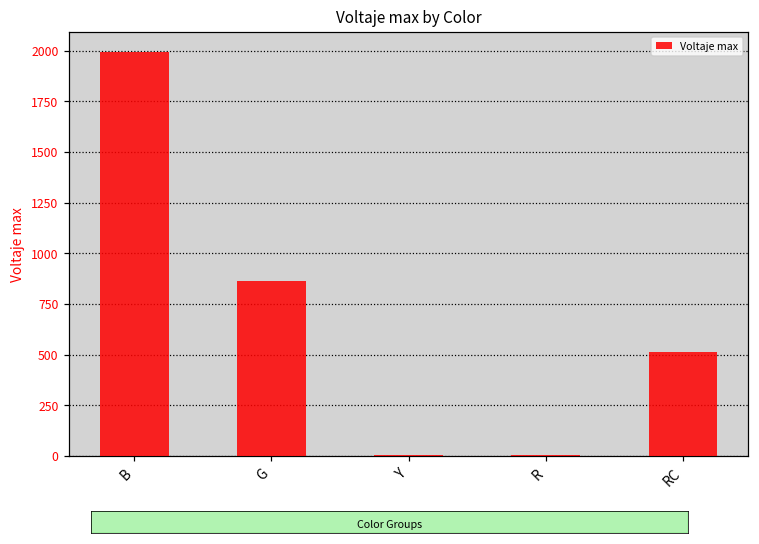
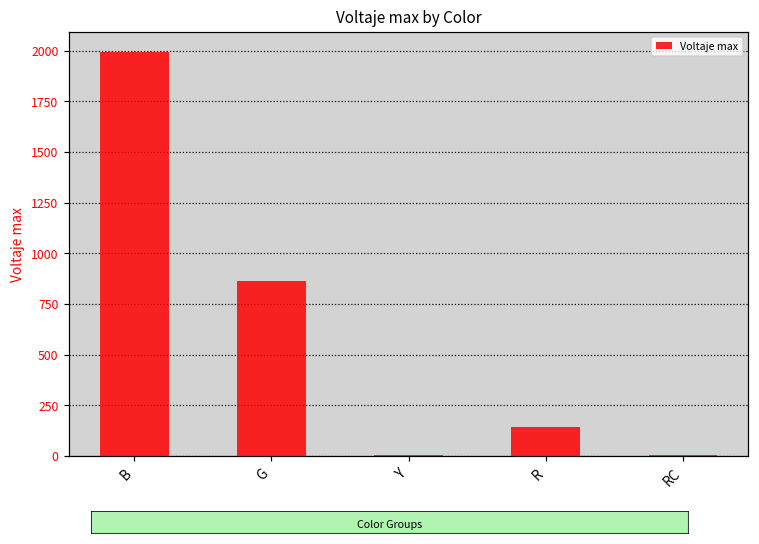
  {
    "B": 1990,
    "G": 860,
-   "R": 0,
-   "RC": 510
+   "R": 140,
+   "RC": 0
  }
